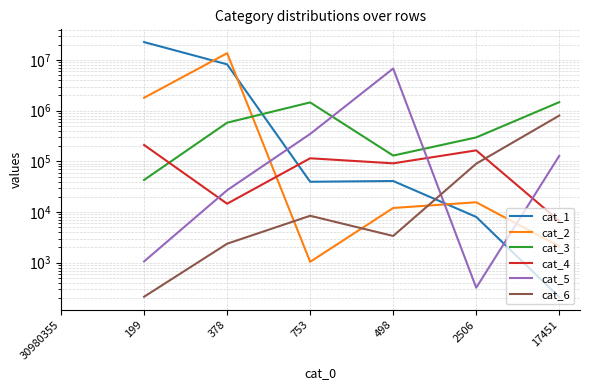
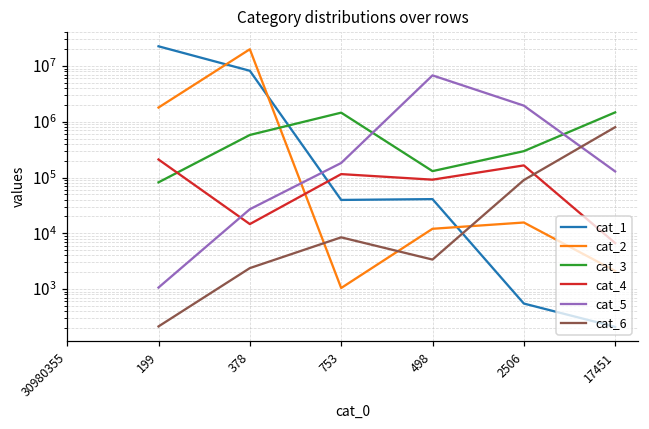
  {
    "cat_1": {
      "199": 20000000,
      "378": 8000000,
      "753": 40000,
      "498": 40000,
-     "2506": 8000
+     "2506": 500
    },
    "cat_2": {
      "199": 1800000,
-     "378": 14000000,
+     "378": 20000000,
      "753": 1000,
      "498": 12000,
      "2506": 16000
    },
    "cat_3": {
-     "199": 40000,
+     "199": 80000,
      "378": 600000,
      "753": 1500000,
      "498": 130000,
      "2506": 300000,
      "17451": 1500000
    },
    "cat_4": {
      "199": 210000,
      "378": 15000,
      "753": 120000,
      "498": 90000,
      "2506": 160000
    },
    "cat_5": {
      "199": 1100,
      "378": 30000,
-     "753": 300000,
+     "753": 180000,
      "498": 7000000,
-     "2506": 300,
+     "2506": 1900000,
      "17451": 130000
    },
    "cat_6": {
      "199": 210,
      "378": 2000,
      "753": 8000,
      "498": 3000,
      "2506": 90000,
      "17451": 800000
    }
  }
